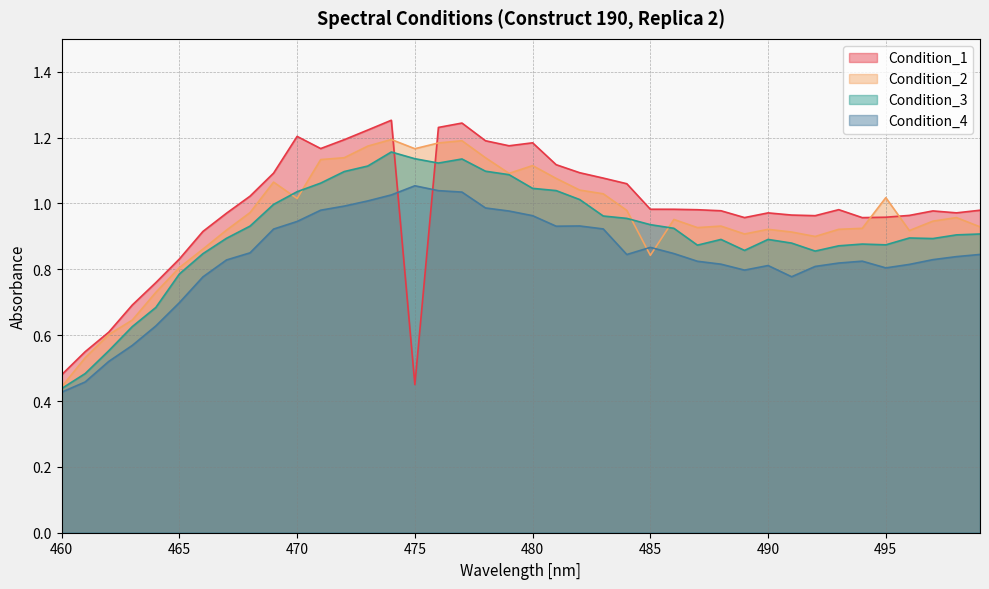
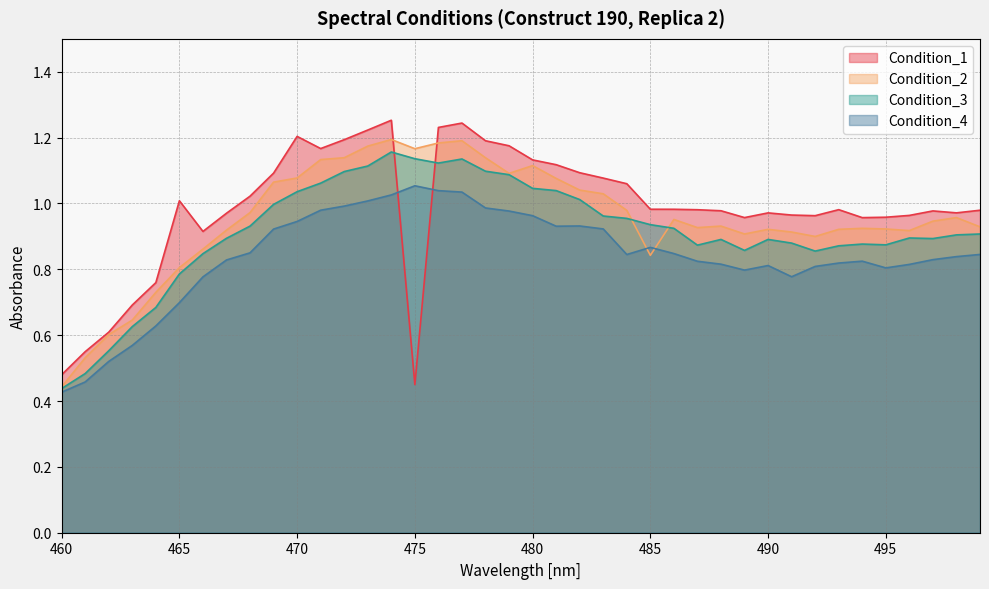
  {
    "Condition_1": {
      "460": 0.48,
-     "465": 0.83,
+     "465": 1.01,
      "470": 1.20,
      "475": 0.45,
-     "480": 1.18,
+     "480": 1.13,
      "485": 0.98,
      "490": 0.97,
      "495": 0.96
    },
    "Condition_2": {
      "465": 0.81,
-     "470": 1.02,
+     "470": 1.08,
      "475": 1.17,
      "480": 1.12,
      "485": 0.84,
      "490": 0.92,
-     "495": 1.02
+     "495": 0.92
    }
  }
